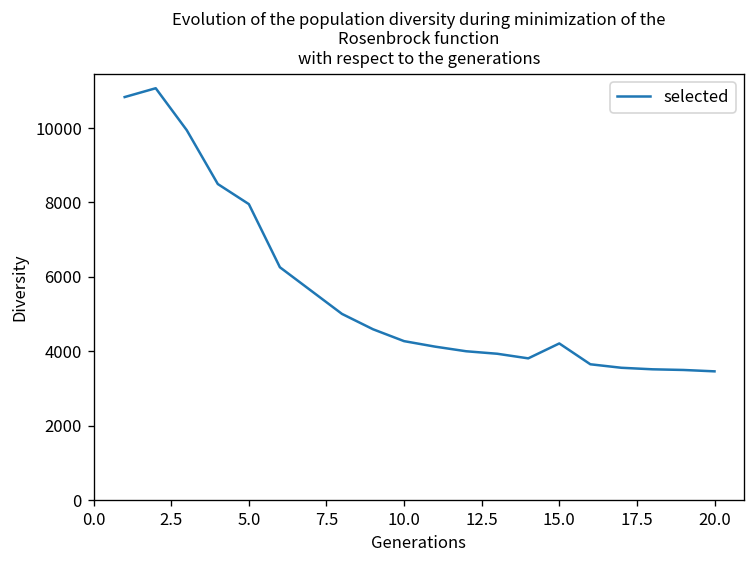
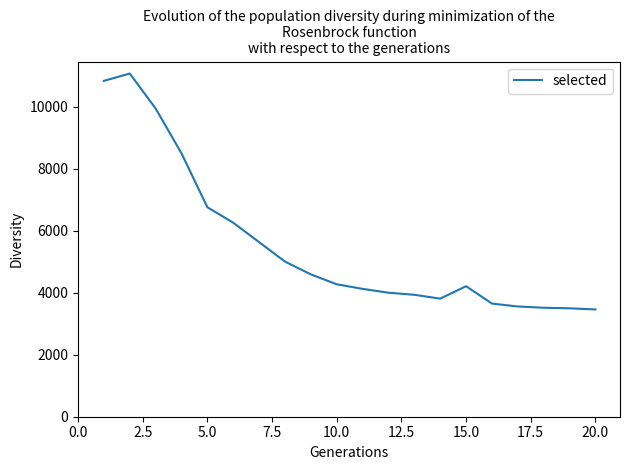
  {
-   "5.0": 8000,
+   "5.0": 6800,
    "10.0": 4300,
    "15.0": 4200,
    "20.0": 3500
  }
